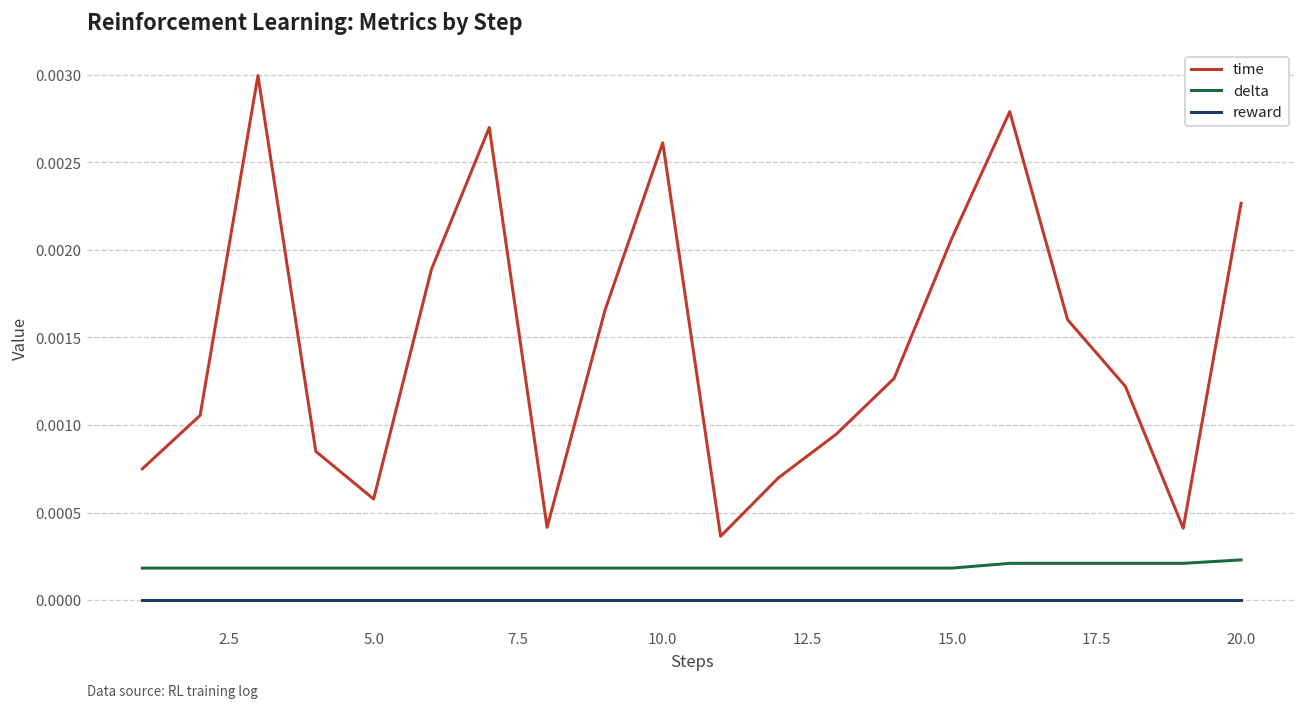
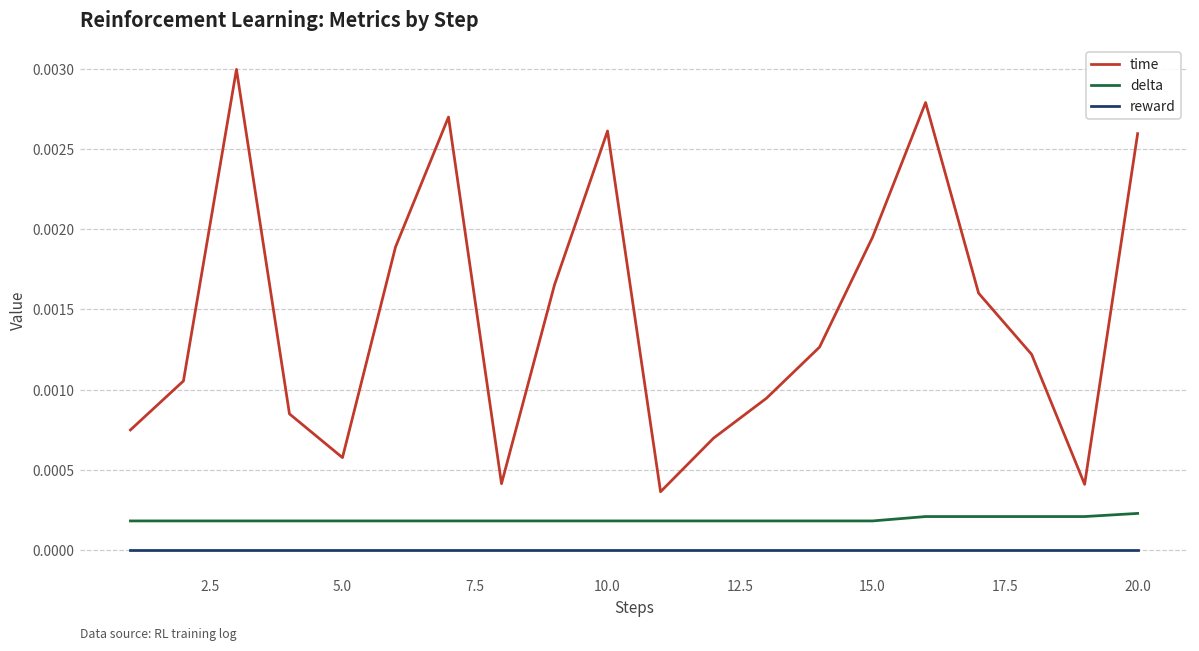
  {
    "time": {
      "5.0": 0.00058,
      "10.0": 0.00261,
-     "15.0": 0.00207,
-     "20.0": 0.00227
+     "15.0": 0.00195,
+     "20.0": 0.00260
    },
    "delta": {
      "5.0": 0.00018,
      "10.0": 0.00018,
      "15.0": 0.00018,
      "20.0": 0.00023
    },
    "reward": {
      "5.0": 0.00000,
      "10.0": 0.00000,
      "15.0": 0.00000,
      "20.0": 0.00000
    }
  }
